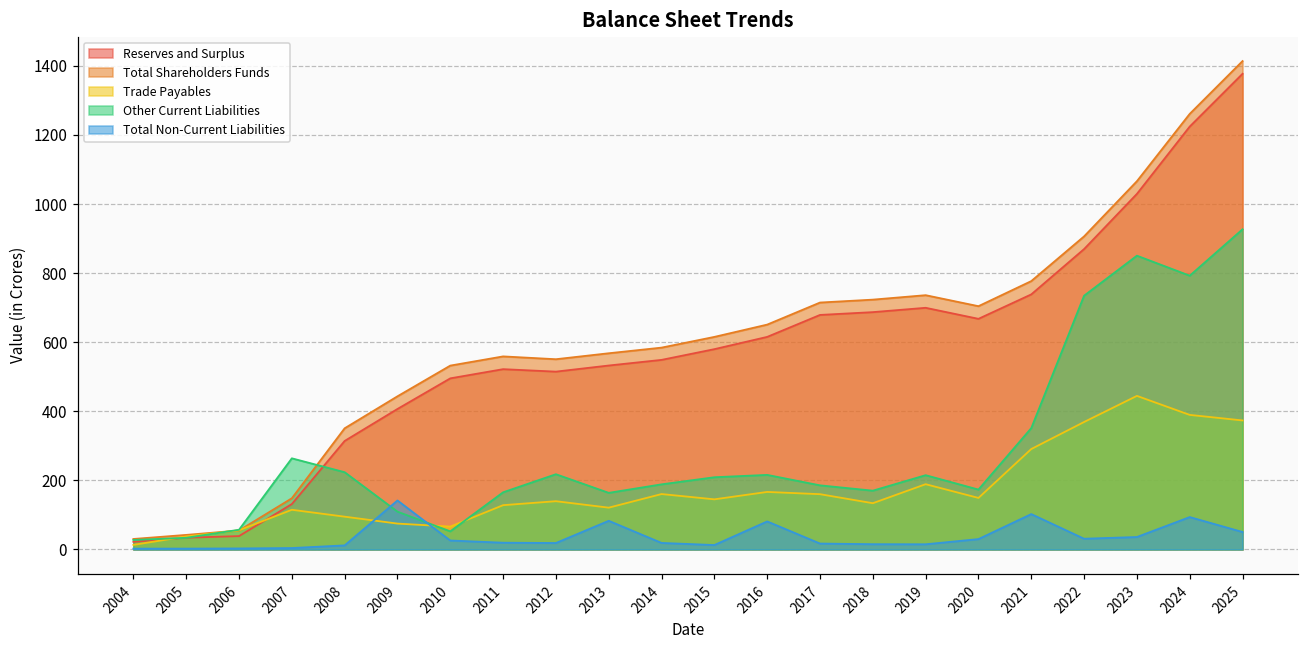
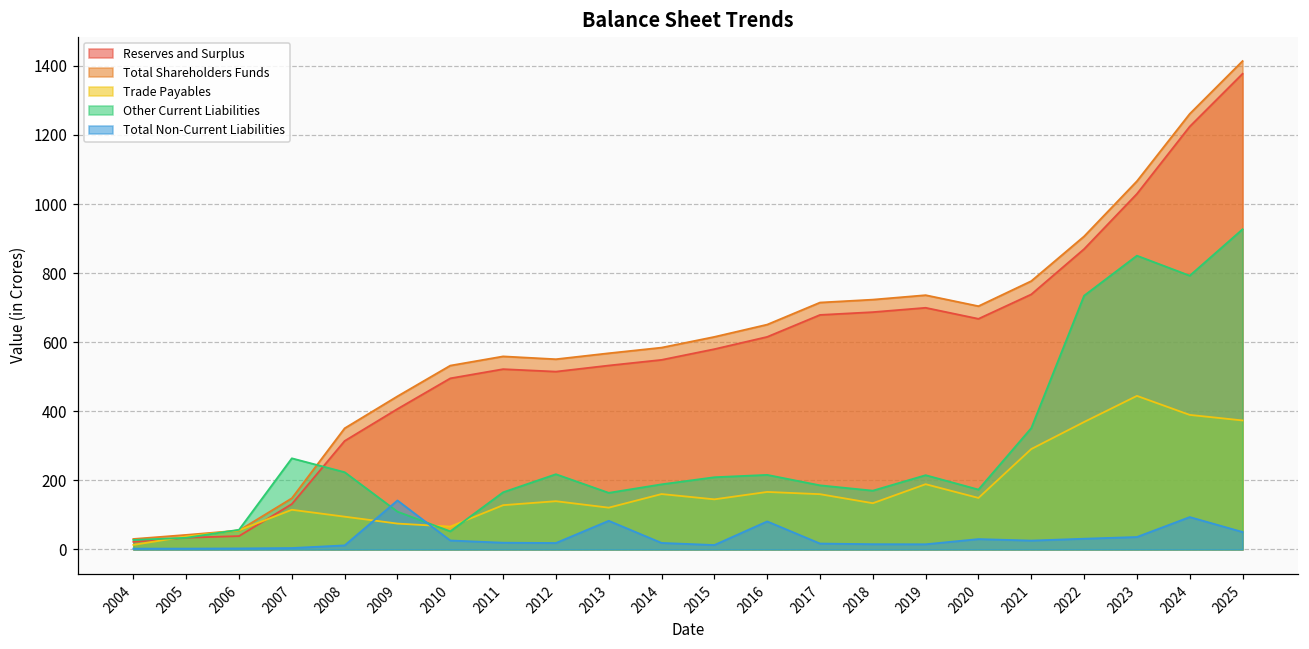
  {
    "Other Current Liabilities": {
      "2007": 260,
      "2008": 220,
      "2009": 110,
      "2010": 50,
      "2011": 170,
      "2012": 220,
      "2013": 160,
      "2014": 190,
      "2015": 210,
      "2016": 220,
      "2017": 190,
      "2018": 170,
      "2019": 220,
      "2020": 170,
      "2021": 350,
      "2022": 730,
      "2023": 850,
      "2024": 790,
      "2025": 930
    },
    "Total Non-Current Liabilities": {
      "2004": 0,
      "2005": 0,
      "2006": 0,
      "2007": 0,
      "2008": 10,
      "2009": 140,
      "2010": 30,
      "2011": 20,
      "2012": 20,
      "2013": 80,
      "2014": 20,
      "2015": 10,
      "2016": 80,
      "2017": 20,
      "2018": 20,
      "2019": 20,
      "2020": 30,
-     "2021": 100,
+     "2021": 30,
      "2022": 30,
      "2023": 40,
      "2024": 90,
      "2025": 50
    }
  }
